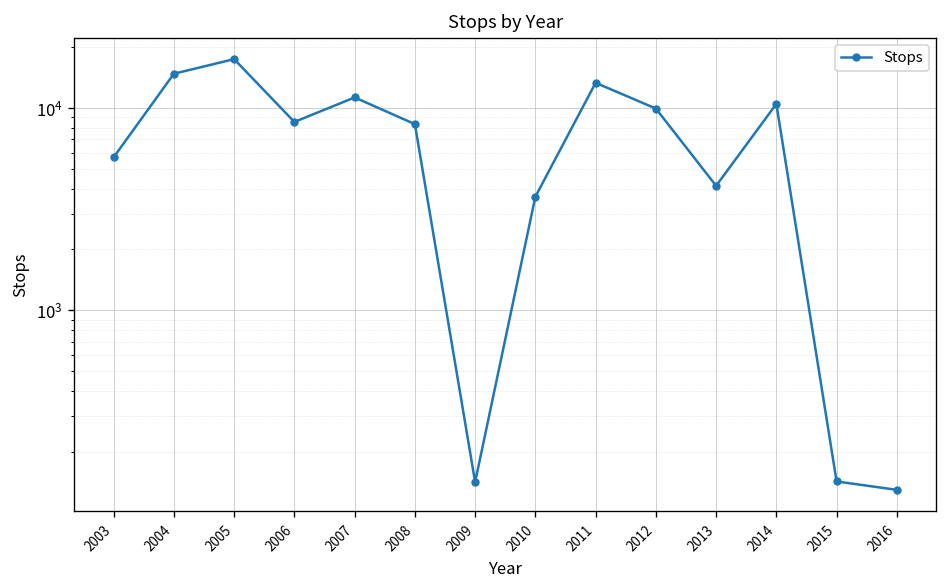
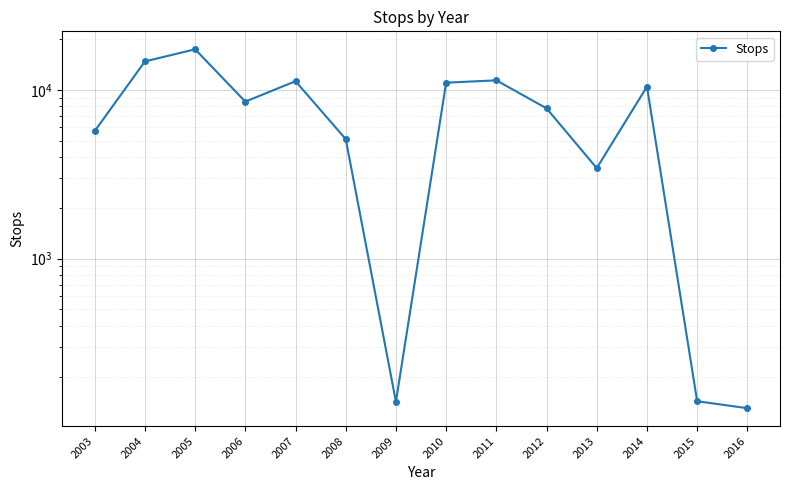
  {
    "2003": 5700,
    "2004": 15000,
    "2005": 17000,
    "2006": 9000,
    "2007": 11000,
-   "2008": 8000,
+   "2008": 5100,
    "2009": 140,
-   "2010": 3600,
-   "2011": 13000,
-   "2012": 10000,
-   "2013": 4100,
+   "2010": 11000,
+   "2011": 11000,
+   "2012": 8000,
+   "2013": 3400,
    "2014": 10000,
    "2015": 140,
    "2016": 130
  }
